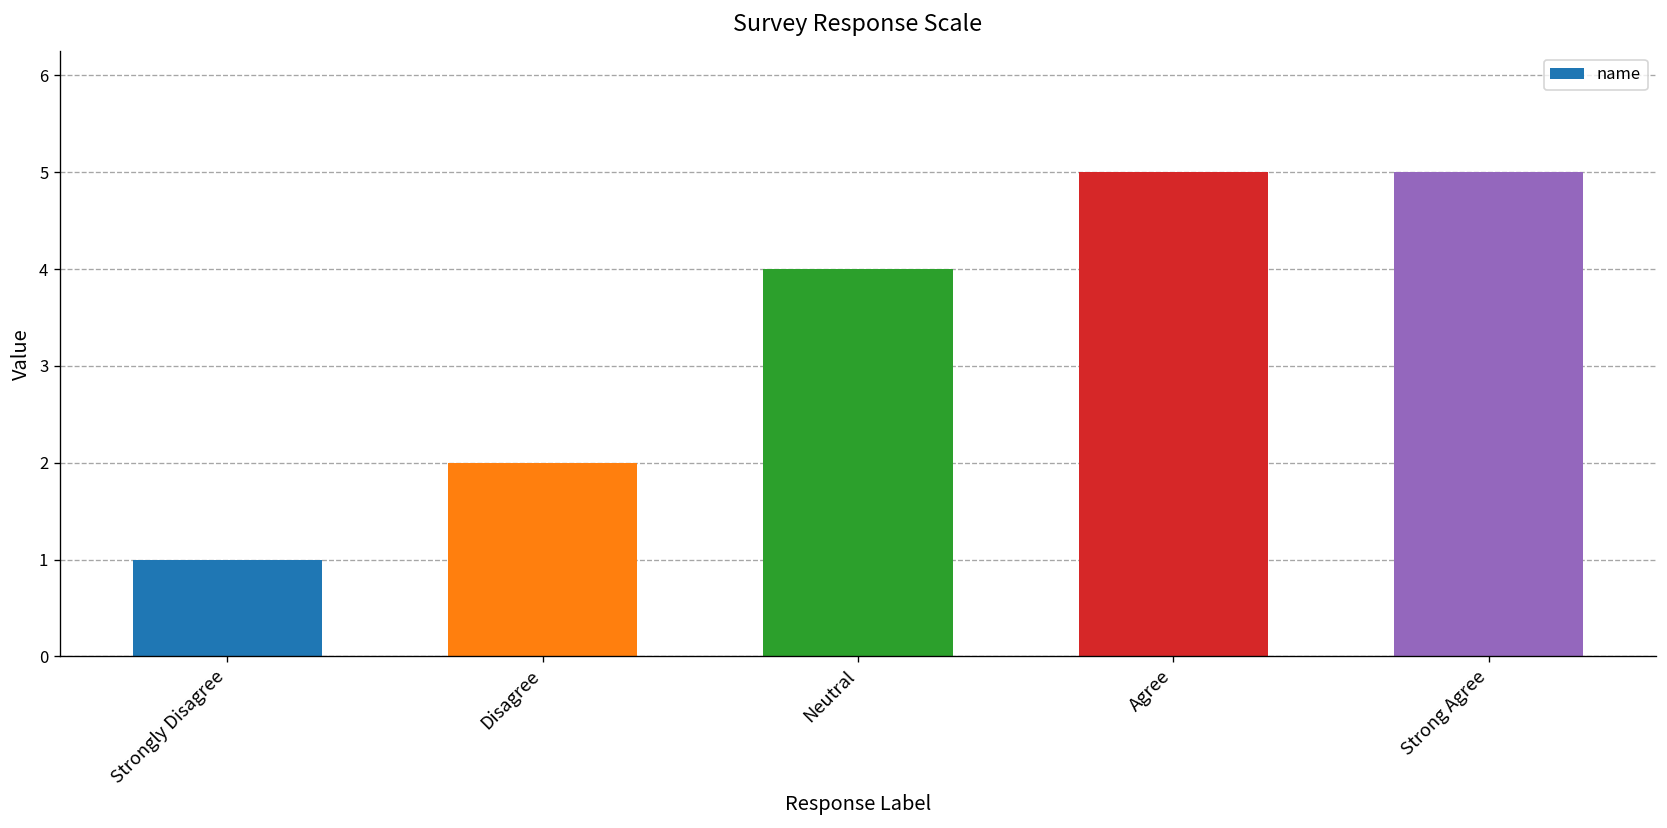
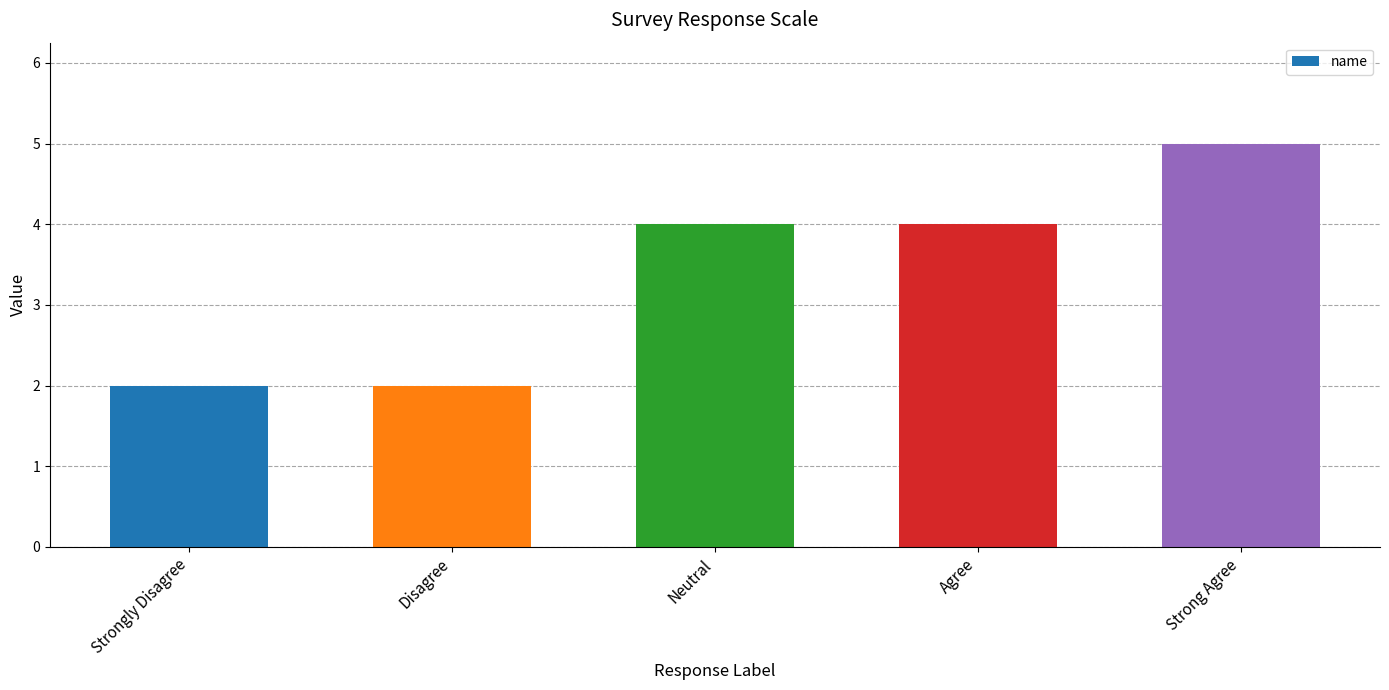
  {
-   "Strongly Disagree": 1,
+   "Strongly Disagree": 2,
    "Disagree": 2,
    "Neutral": 4,
-   "Agree": 5,
+   "Agree": 4,
    "Strong Agree": 5
  }
